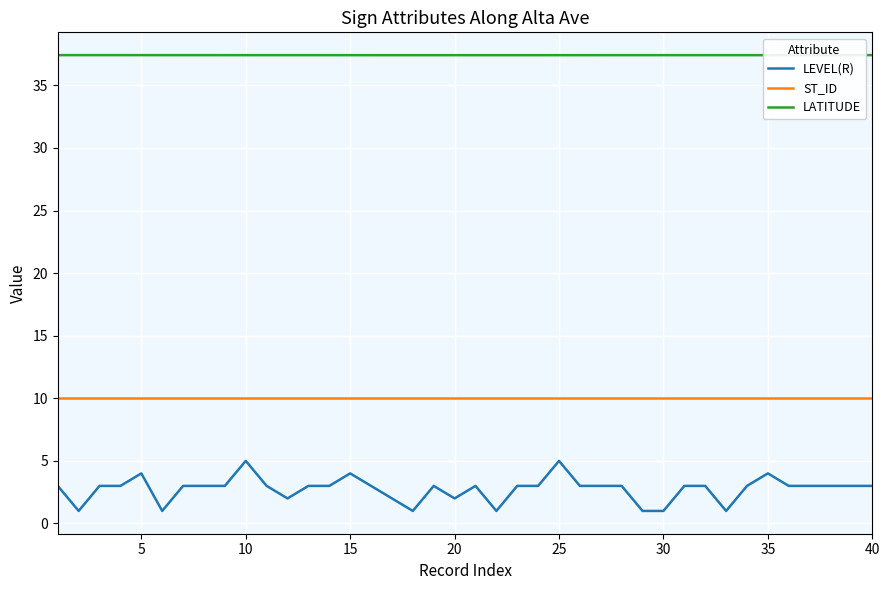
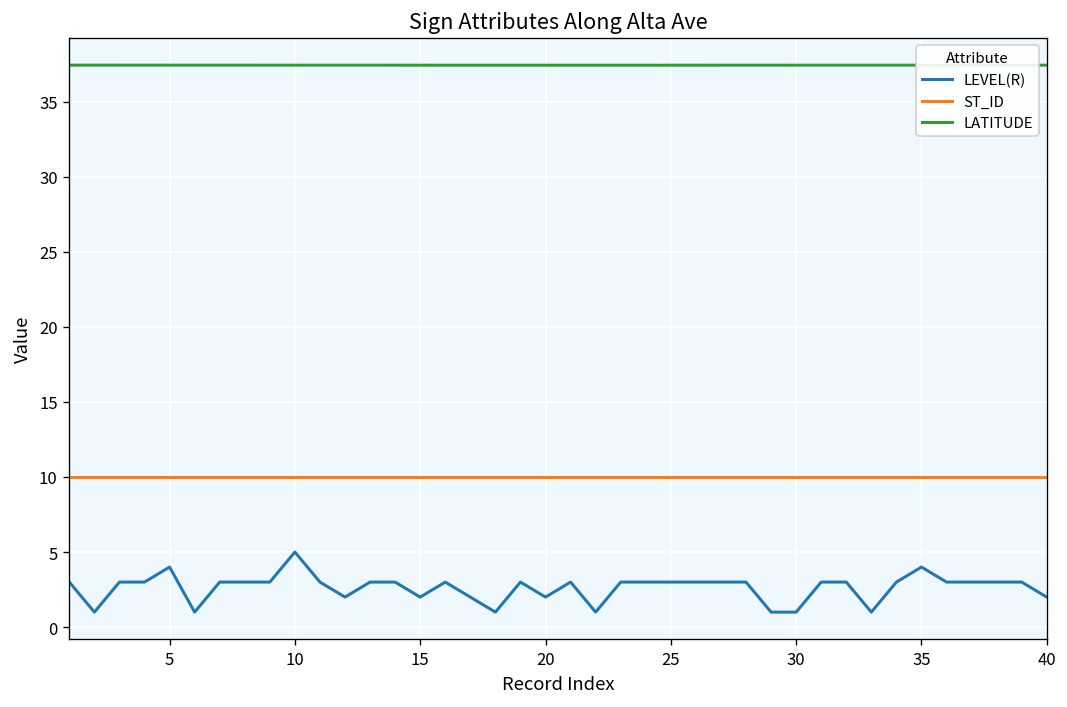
  {
    "LEVEL(R)": {
      "5": 4,
      "10": 5,
-     "15": 4,
+     "15": 2,
      "20": 2,
-     "25": 5,
+     "25": 3,
      "30": 1,
      "35": 4,
-     "40": 3
+     "40": 2
    },
    "ST_ID": {
      "5": 10,
      "10": 10,
      "15": 10,
      "20": 10,
      "25": 10,
      "30": 10,
      "35": 10,
      "40": 10
    },
    "LATITUDE": {
      "5": 37.4,
      "10": 37.4,
      "15": 37.4,
      "20": 37.4,
      "25": 37.4,
      "30": 37.4,
      "40": 37.4
    }
  }
